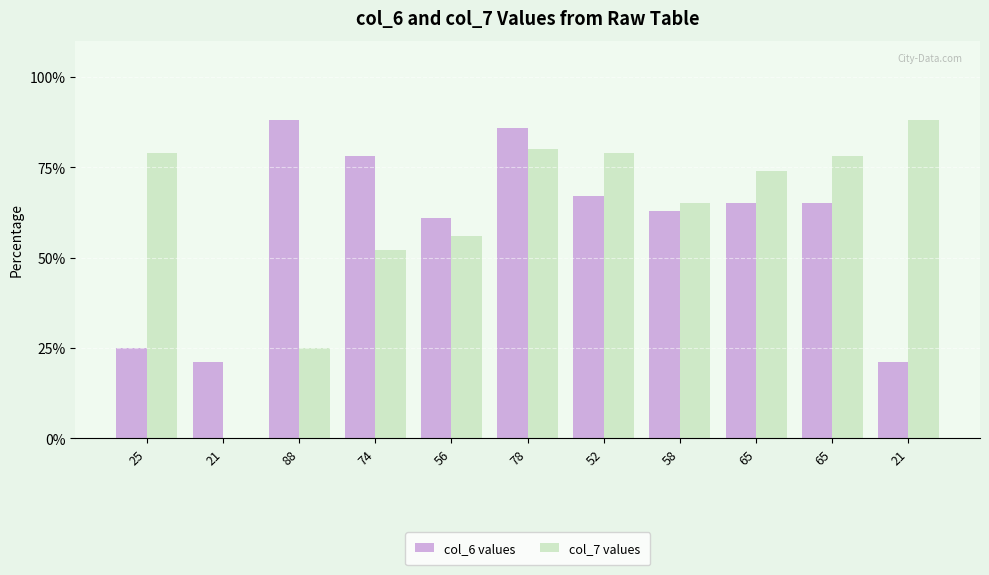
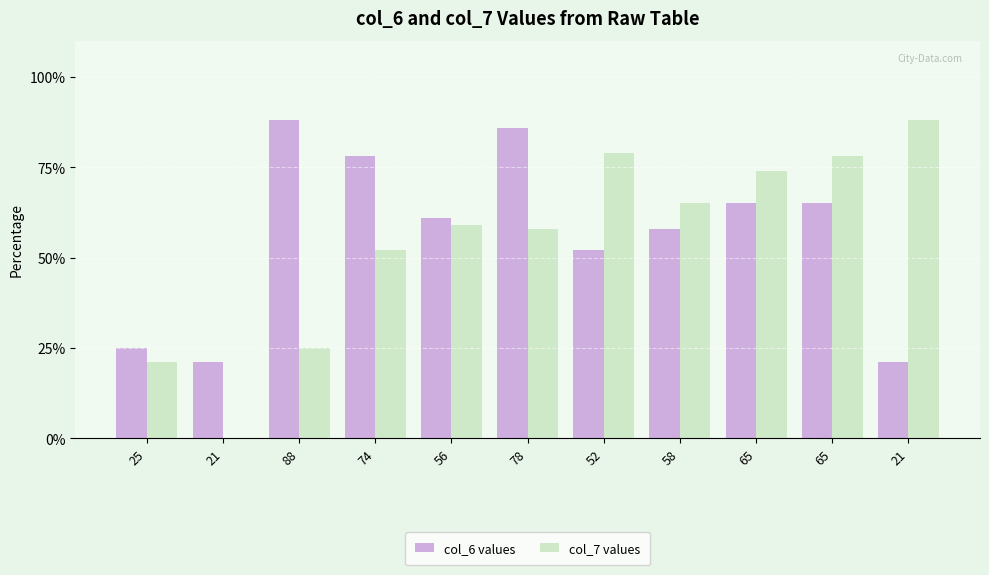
  {
    "col_6 values": {
      "25": "25%",
      "88": "88%",
      "74": "78%",
      "56": "61%",
      "78": "86%",
-     "52": "67%",
-     "58": "63%"
+     "52": "52%",
+     "58": "58%"
    },
    "col_7 values": {
-     "25": "79%",
+     "25": "21%",
      "88": "25%",
      "74": "52%",
-     "56": "56%",
-     "78": "80%",
+     "56": "59%",
+     "78": "58%",
      "52": "79%",
      "58": "65%"
    }
  }
